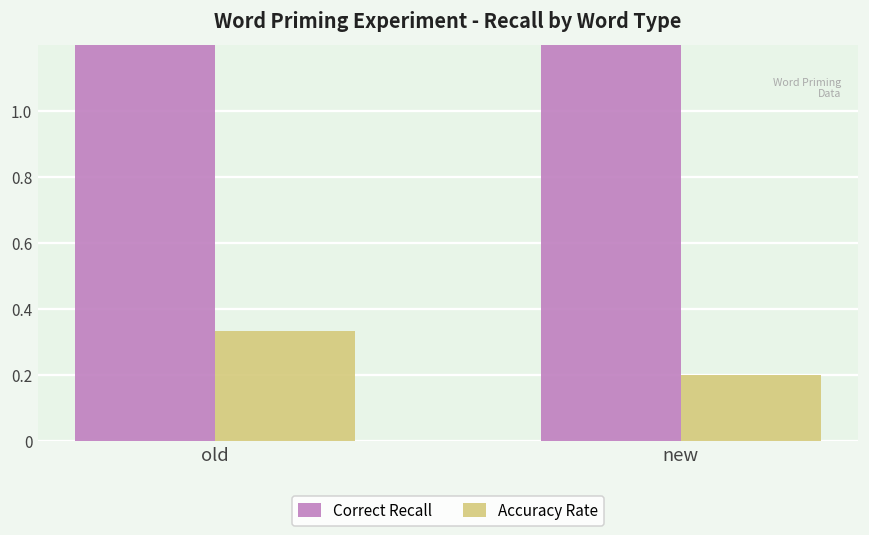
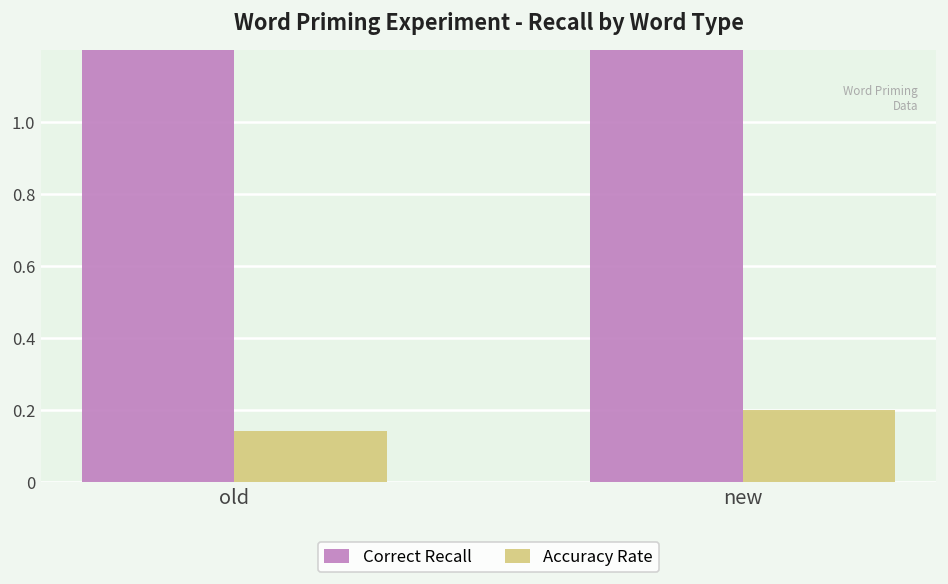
  {
    "Accuracy Rate": {
-     "old": 0.33,
+     "old": 0.14,
      "new": 0.20
    }
  }
